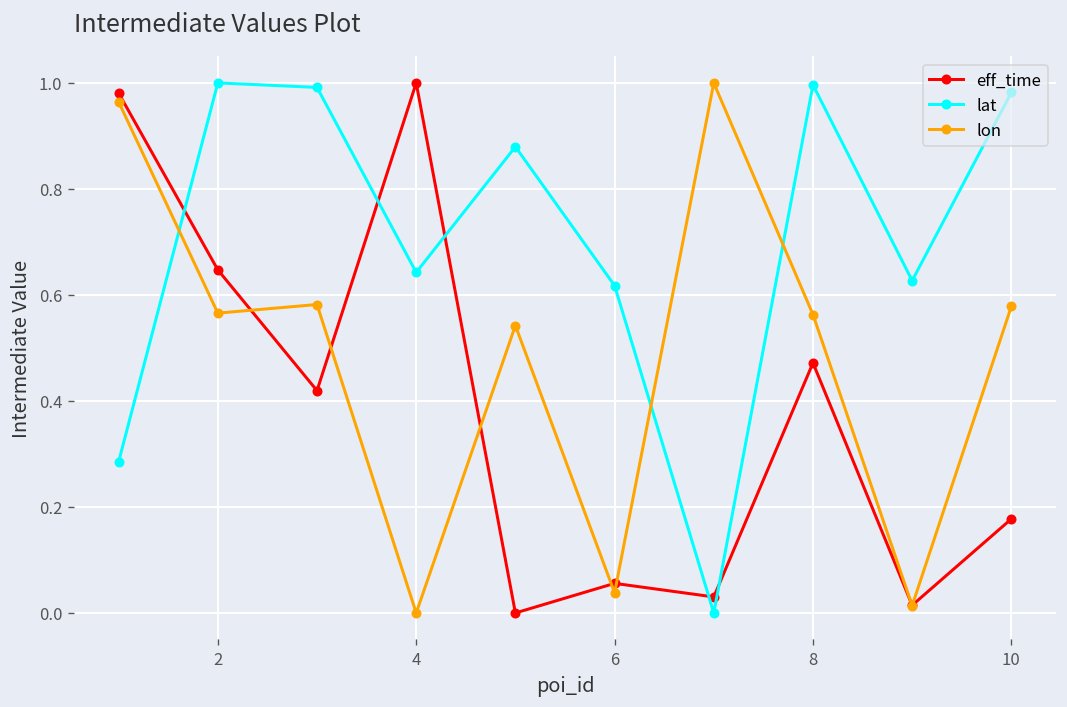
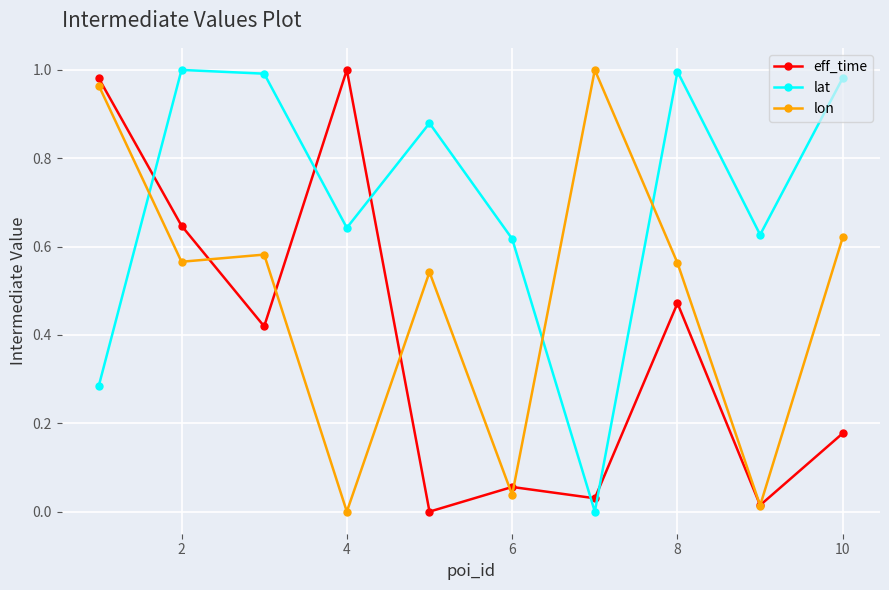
  {
    "eff_time": {
      "2": 0.65,
      "4": 1.00,
      "6": 0.06,
      "8": 0.47,
      "10": 0.18
    },
    "lat": {
      "2": 1.00,
      "4": 0.64,
      "6": 0.62,
      "8": 1.00
    },
    "lon": {
      "2": 0.57,
      "4": 0.00,
      "6": 0.04,
      "8": 0.56,
-     "10": 0.58
+     "10": 0.62
    }
  }
